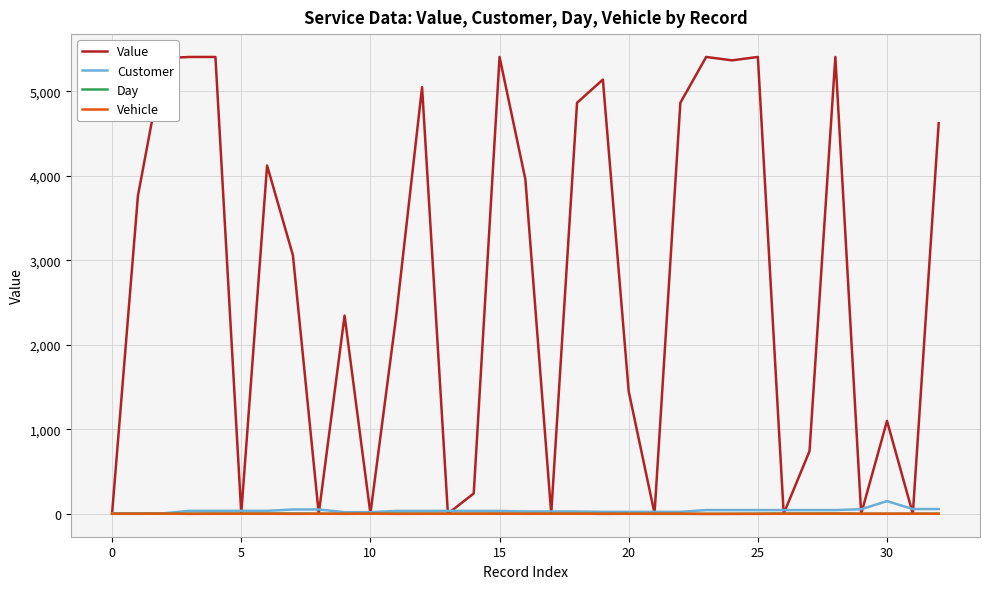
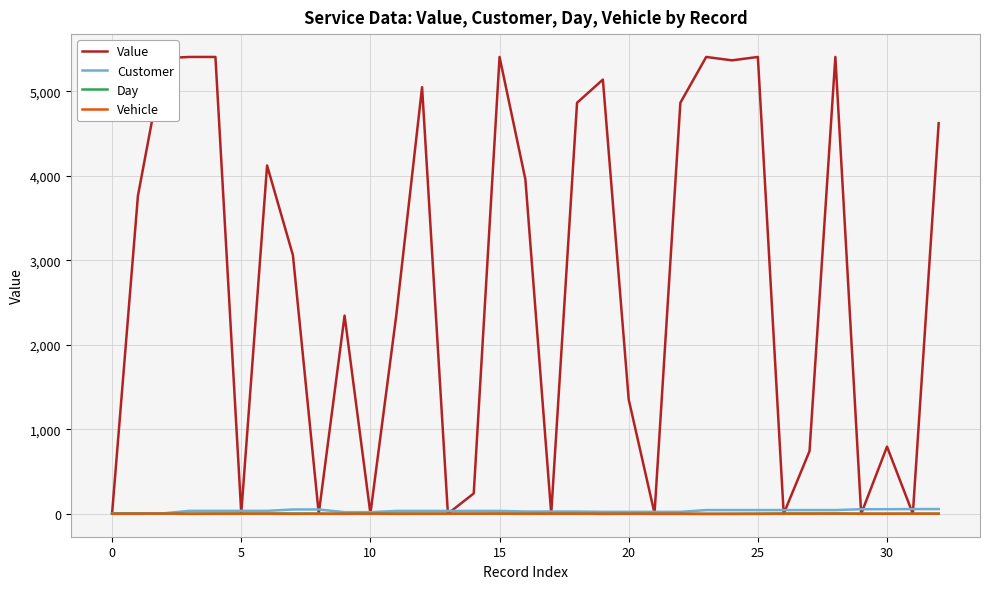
  {
    "Value": {
      "15": "5,400",
-     "20": "1,450",
+     "20": "1,350",
      "25": "5,400",
-     "30": "1,100"
+     "30": "800"
    },
    "Customer": {
      "15": "0",
      "25": "0",
-     "30": "200"
+     "30": "100"
    }
  }
